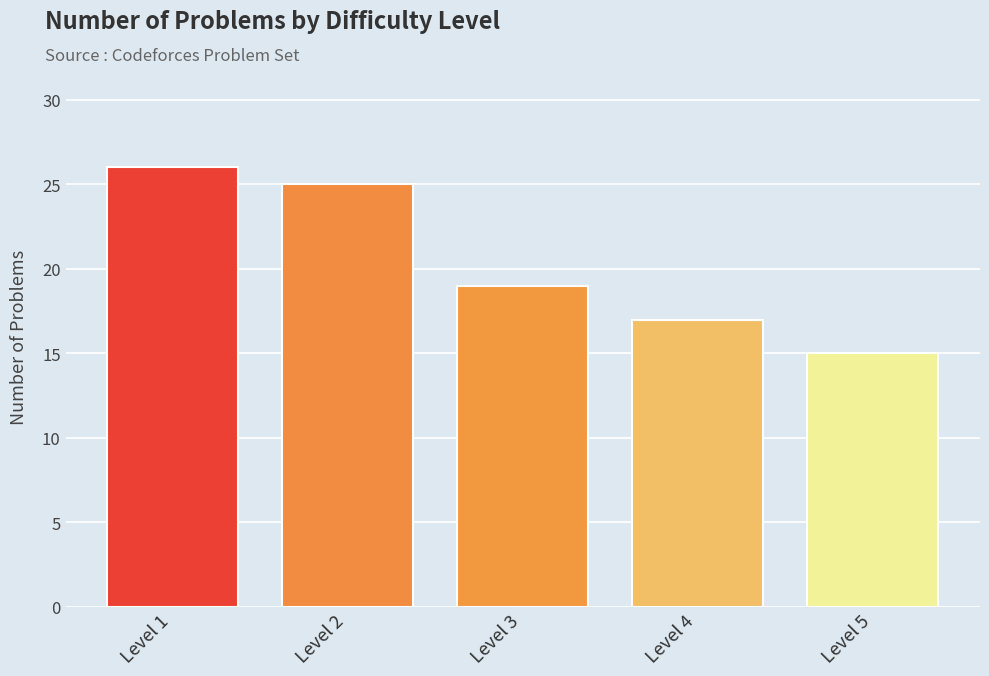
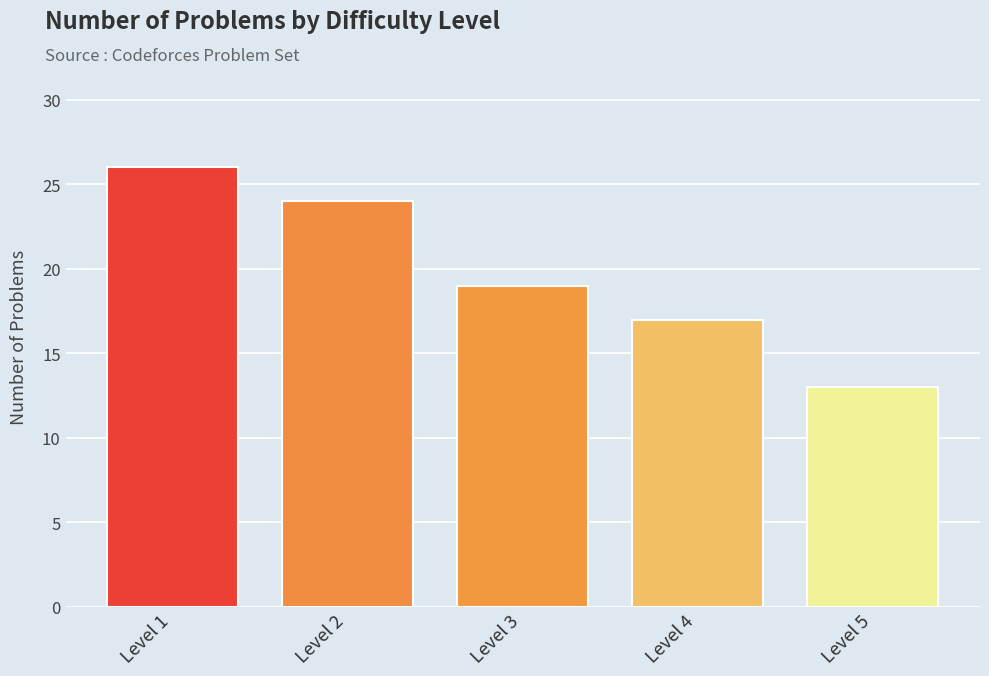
  {
    "Level 1": 26,
-   "Level 2": 25,
+   "Level 2": 24,
    "Level 3": 19,
    "Level 4": 17,
-   "Level 5": 15
+   "Level 5": 13
  }
